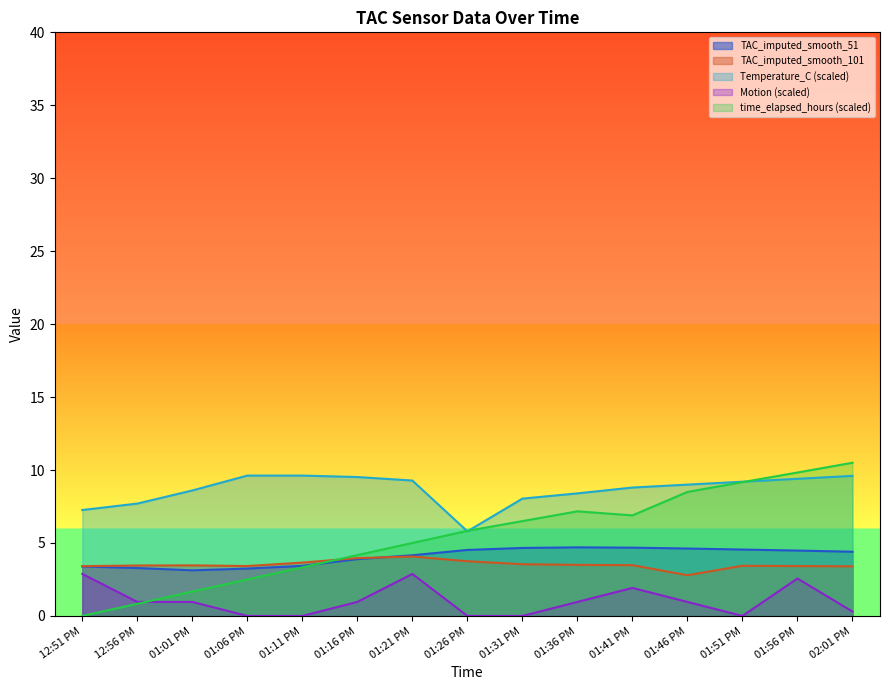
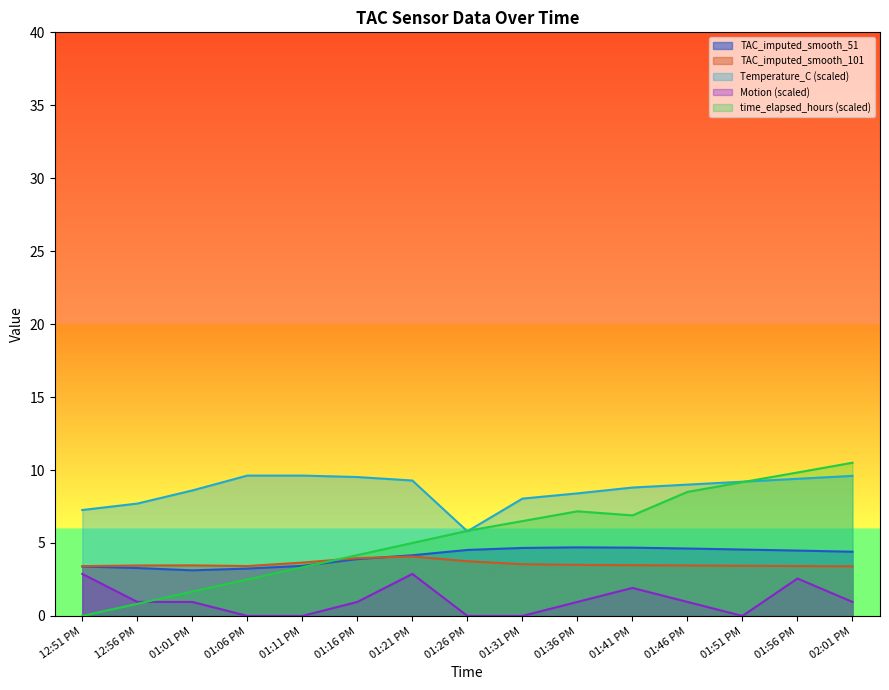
  {
    "TAC_imputed_smooth_51": {
      "01:01 PM": 3.1,
      "01:06 PM": 3.2,
      "01:26 PM": 4.5,
      "01:31 PM": 4.7,
      "01:36 PM": 4.7,
      "01:41 PM": 4.7,
      "01:46 PM": 4.6,
      "01:51 PM": 4.6,
      "01:56 PM": 4.5,
      "02:01 PM": 4.4
    },
    "TAC_imputed_smooth_101": {
      "01:01 PM": 3.5,
      "01:06 PM": 3.4,
      "01:11 PM": 3.7,
      "01:26 PM": 3.8,
      "01:31 PM": 3.5,
      "01:36 PM": 3.5,
      "01:41 PM": 3.5,
-     "01:46 PM": 2.8,
+     "01:46 PM": 3.5,
      "01:51 PM": 3.4,
      "01:56 PM": 3.4,
      "02:01 PM": 3.4
    },
    "Temperature_C (scaled)": {
      "12:51 PM": 7.3,
      "12:56 PM": 7.7,
      "01:01 PM": 8.6,
      "01:06 PM": 9.6,
      "01:11 PM": 9.6,
      "01:16 PM": 9.5,
      "01:21 PM": 9.3,
      "01:31 PM": 8.0,
      "01:36 PM": 8.4,
      "01:41 PM": 8.8,
      "01:46 PM": 9.0,
      "01:56 PM": 9.4,
      "02:01 PM": 9.6
    },
    "Motion (scaled)": {
      "12:51 PM": 2.9,
      "01:01 PM": 1.0,
      "01:06 PM": 0.0,
      "01:11 PM": 0.0,
      "01:16 PM": 1.0,
      "01:21 PM": 2.9,
      "01:26 PM": 0.0,
      "01:31 PM": 0.0,
      "01:36 PM": 1.0,
      "01:41 PM": 1.9,
      "01:46 PM": 1.0,
      "01:51 PM": 0.0,
      "01:56 PM": 2.6,
-     "02:01 PM": 0.3
+     "02:01 PM": 1.0
    },
    "time_elapsed_hours (scaled)": {
      "12:51 PM": 0.0,
      "01:01 PM": 1.7,
      "01:06 PM": 2.5,
      "01:16 PM": 4.2,
      "01:21 PM": 5.0,
      "01:31 PM": 6.5,
      "01:36 PM": 7.2,
      "01:41 PM": 6.9,
      "01:46 PM": 8.5,
      "01:56 PM": 9.8,
      "02:01 PM": 10.5
    }
  }
